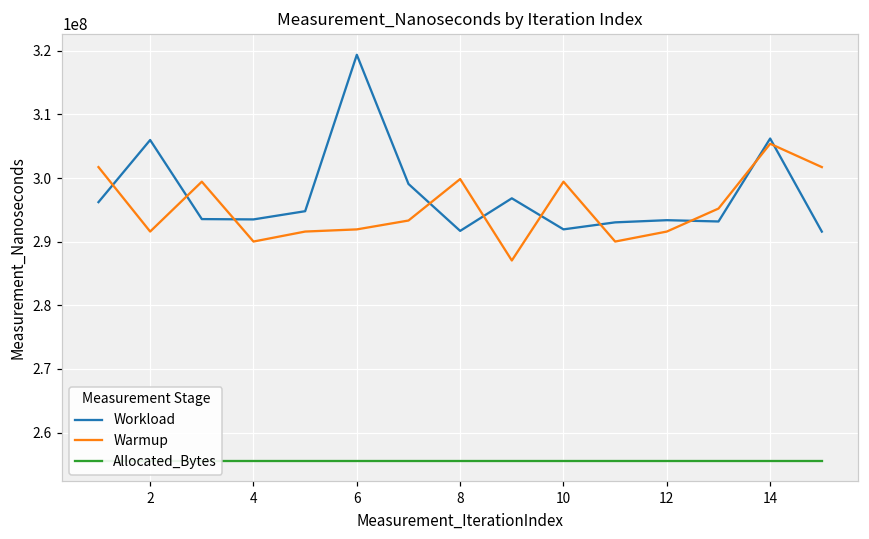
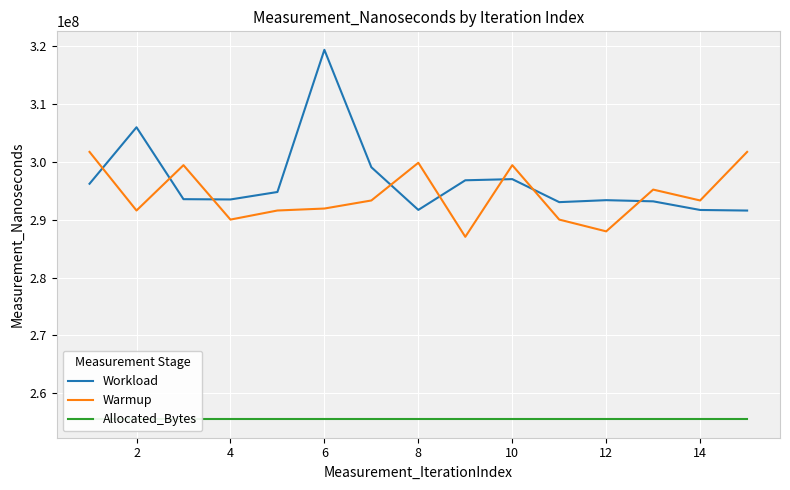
  {
    "Workload": {
      "2": 306000000,
      "4": 294000000,
      "6": 319000000,
      "8": 292000000,
-     "10": 292000000,
+     "10": 297000000,
      "12": 293000000,
-     "14": 306000000
+     "14": 292000000
    },
    "Warmup": {
      "2": 292000000,
      "4": 290000000,
      "6": 292000000,
      "8": 300000000,
      "10": 299000000,
-     "12": 292000000,
-     "14": 305000000
+     "12": 288000000,
+     "14": 293000000
    },
    "Allocated_Bytes": {
      "4": 256000000,
      "6": 256000000,
      "8": 256000000,
      "10": 256000000,
      "12": 256000000,
      "14": 256000000
    }
  }
